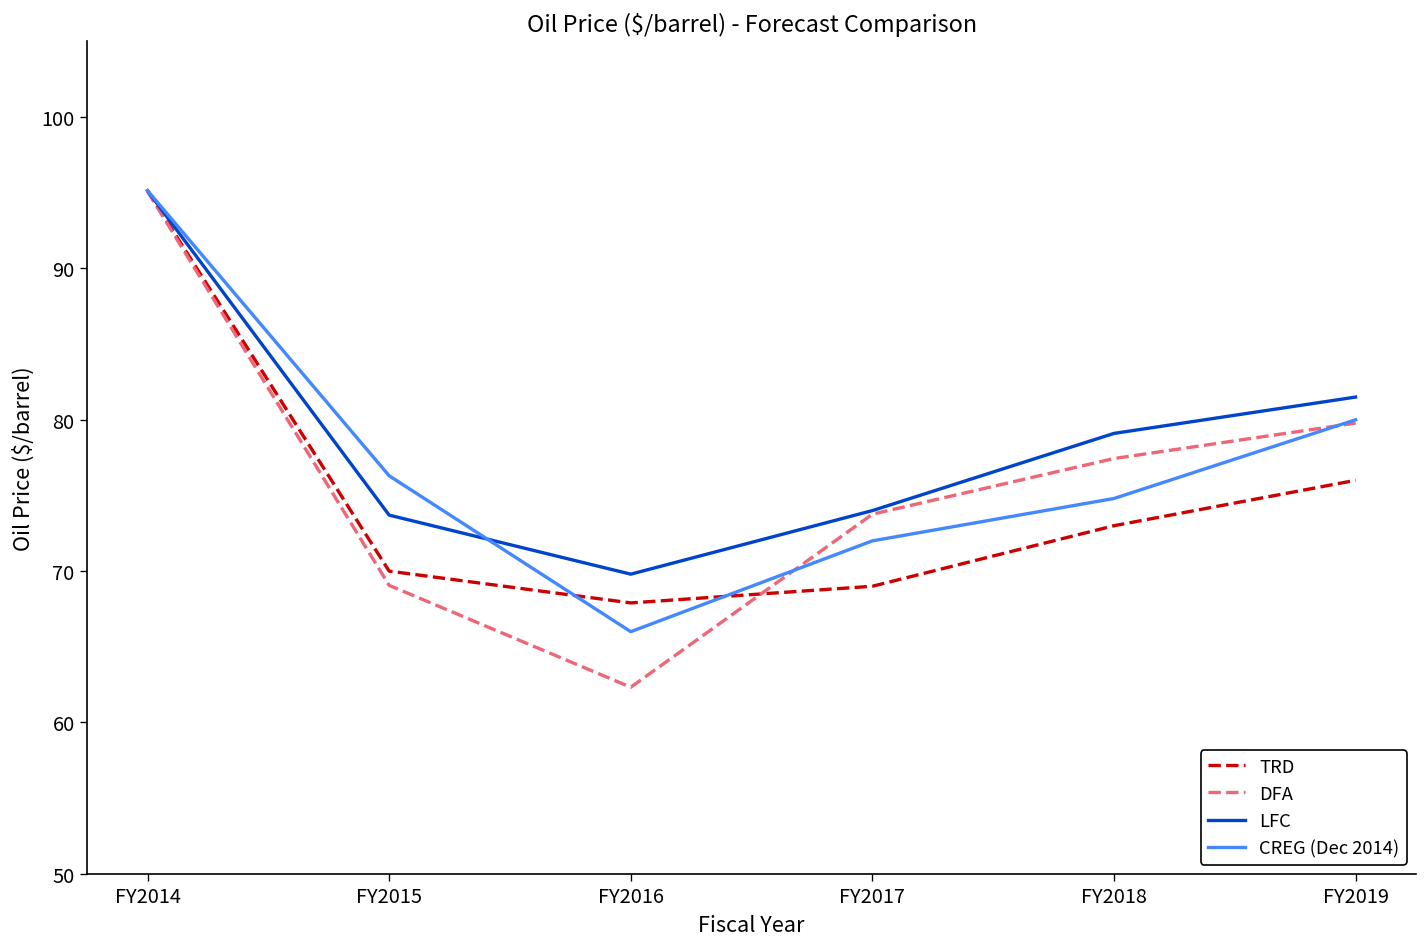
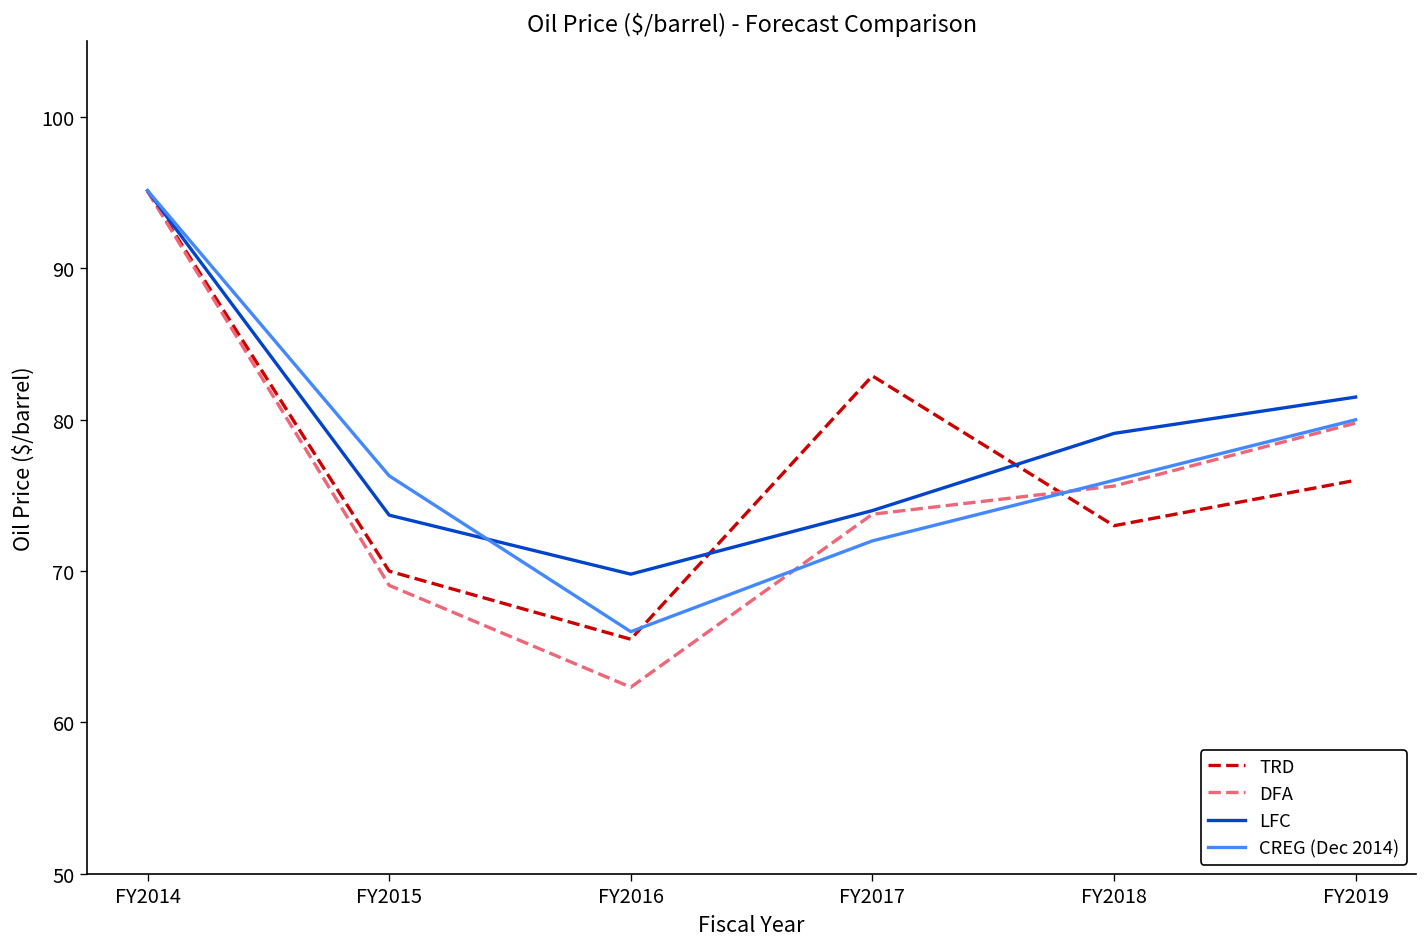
  {
    "TRD": {
      "FY2015": 70.0,
-     "FY2016": 67.9,
-     "FY2017": 69.0,
+     "FY2016": 65.5,
+     "FY2017": 82.9,
      "FY2018": 73.0,
      "FY2019": 76.0
    },
    "DFA": {
      "FY2015": 69.1,
      "FY2016": 62.3,
      "FY2017": 73.8,
-     "FY2018": 77.4,
+     "FY2018": 75.6,
      "FY2019": 79.8
    },
    "LFC": {
      "FY2015": 73.7,
      "FY2016": 69.8,
      "FY2017": 74.0,
      "FY2018": 79.1,
      "FY2019": 81.5
    },
    "CREG (Dec 2014)": {
      "FY2015": 76.3,
      "FY2016": 66.0,
      "FY2017": 72.0,
-     "FY2018": 74.8,
+     "FY2018": 76.0,
      "FY2019": 80.0
    }
  }
